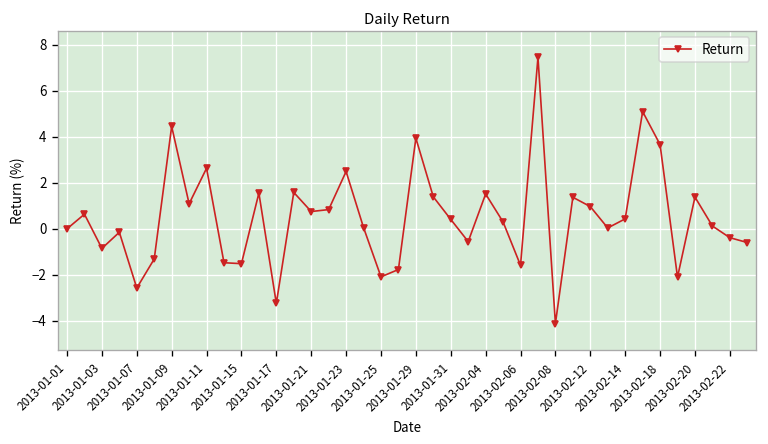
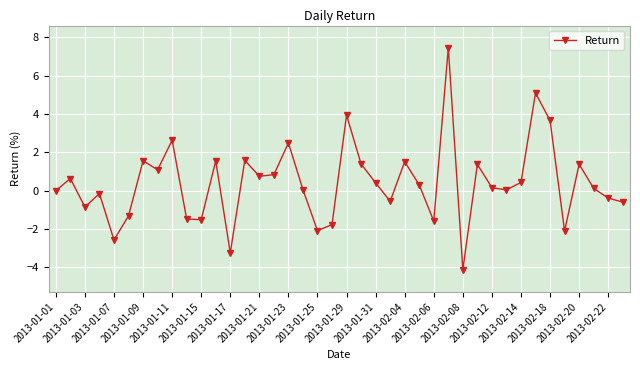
  {
    "2013-01-01": 0.0,
    "2013-01-03": -0.9,
    "2013-01-07": -2.6,
-   "2013-01-09": 4.5,
+   "2013-01-09": 1.6,
    "2013-01-11": 2.6,
    "2013-01-15": -1.5,
    "2013-01-17": -3.2,
    "2013-01-21": 0.8,
    "2013-01-23": 2.5,
    "2013-01-25": -2.1,
    "2013-01-29": 3.9,
    "2013-01-31": 0.4,
    "2013-02-04": 1.5,
    "2013-02-06": -1.6,
    "2013-02-08": -4.1,
-   "2013-02-12": 1.0,
+   "2013-02-12": 0.2,
    "2013-02-14": 0.4,
    "2013-02-18": 3.7,
    "2013-02-20": 1.4,
    "2013-02-22": -0.4
  }
